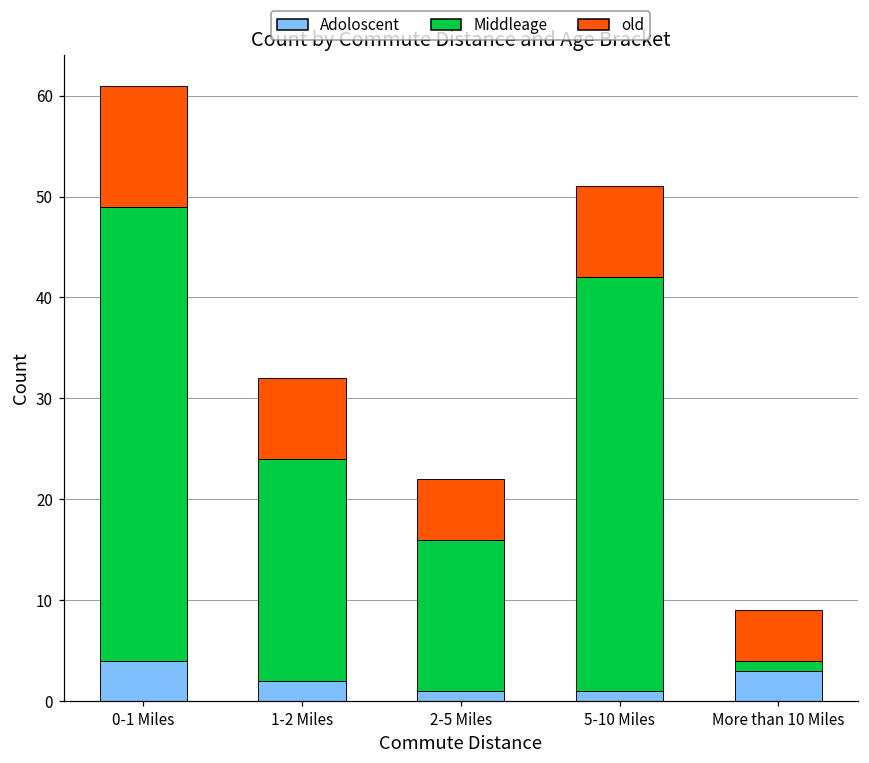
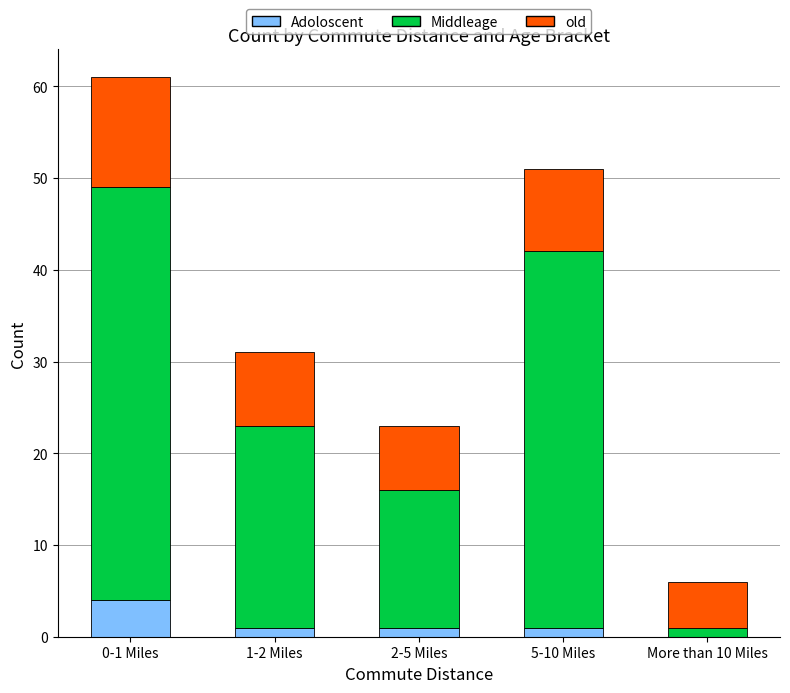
  {
    "Adoloscent": {
      "0-1 Miles": 4,
-     "1-2 Miles": 2,
+     "1-2 Miles": 1,
      "2-5 Miles": 1,
      "5-10 Miles": 1,
-     "More than 10 Miles": 3
+     "More than 10 Miles": 0
    },
    "Middleage": {
      "0-1 Miles": 45,
      "1-2 Miles": 22,
      "2-5 Miles": 15,
      "5-10 Miles": 41,
      "More than 10 Miles": 1
    },
    "old": {
      "0-1 Miles": 12,
      "1-2 Miles": 8,
-     "2-5 Miles": 6,
+     "2-5 Miles": 7,
      "5-10 Miles": 9,
      "More than 10 Miles": 5
    }
  }
